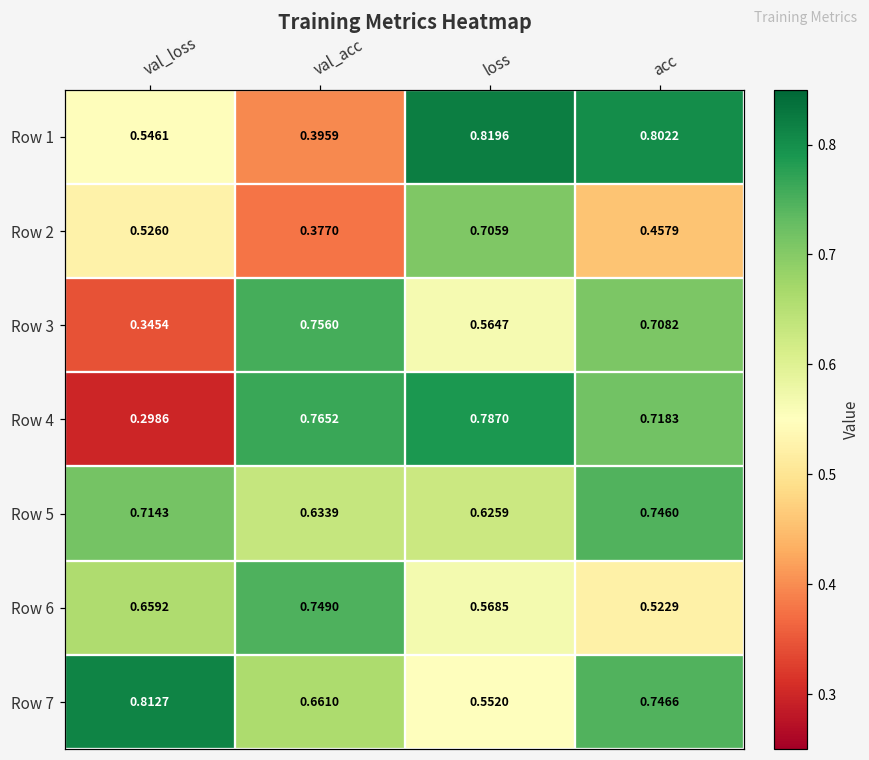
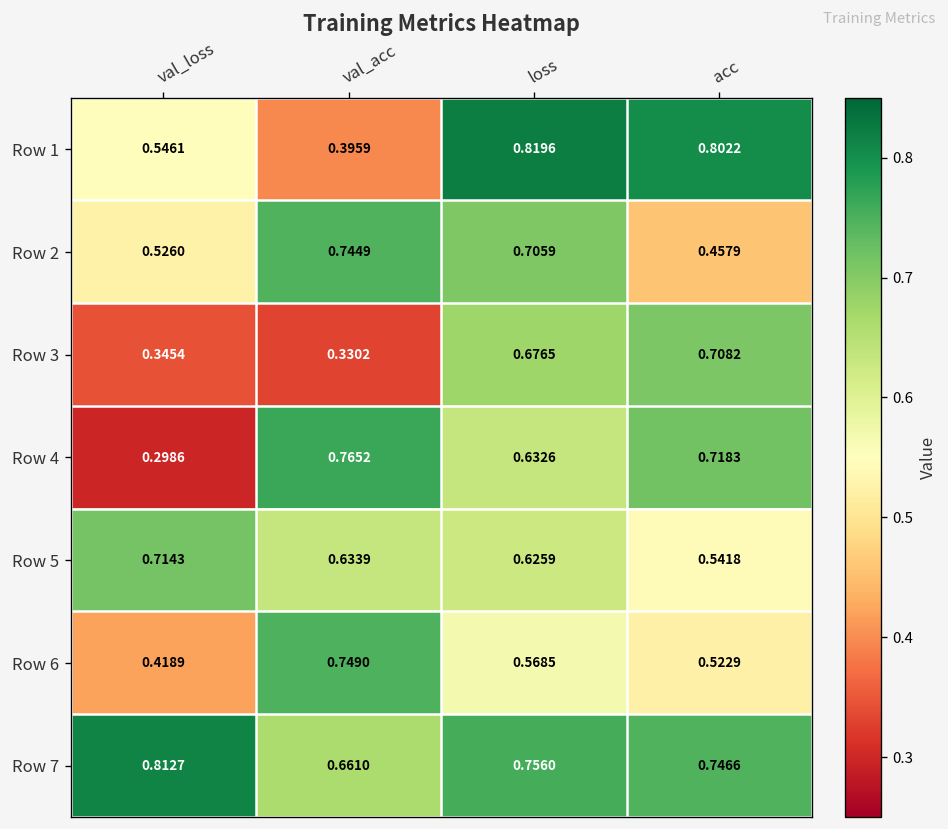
  {
    "Row 1": {
      "val_loss": 0.5461,
      "val_acc": 0.3959,
      "loss": 0.8196,
      "acc": 0.8022
    },
    "Row 2": {
      "val_loss": 0.5260,
-     "val_acc": 0.3770,
+     "val_acc": 0.7449,
      "loss": 0.7059,
      "acc": 0.4579
    },
    "Row 3": {
      "val_loss": 0.3454,
-     "val_acc": 0.7560,
-     "loss": 0.5647,
+     "val_acc": 0.3302,
+     "loss": 0.6765,
      "acc": 0.7082
    },
    "Row 4": {
      "val_loss": 0.2986,
      "val_acc": 0.7652,
-     "loss": 0.7870,
+     "loss": 0.6326,
      "acc": 0.7183
    },
    "Row 5": {
      "val_loss": 0.7143,
      "val_acc": 0.6339,
      "loss": 0.6259,
-     "acc": 0.7460
+     "acc": 0.5418
    },
    "Row 6": {
-     "val_loss": 0.6592,
+     "val_loss": 0.4189,
      "val_acc": 0.7490,
      "loss": 0.5685,
      "acc": 0.5229
    },
    "Row 7": {
      "val_loss": 0.8127,
      "val_acc": 0.6610,
-     "loss": 0.5520,
+     "loss": 0.7560,
      "acc": 0.7466
    }
  }
